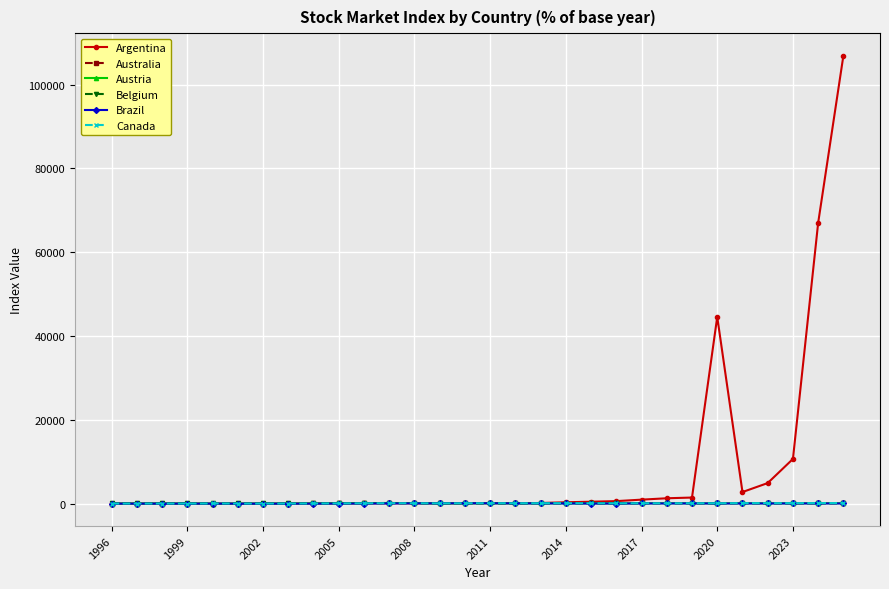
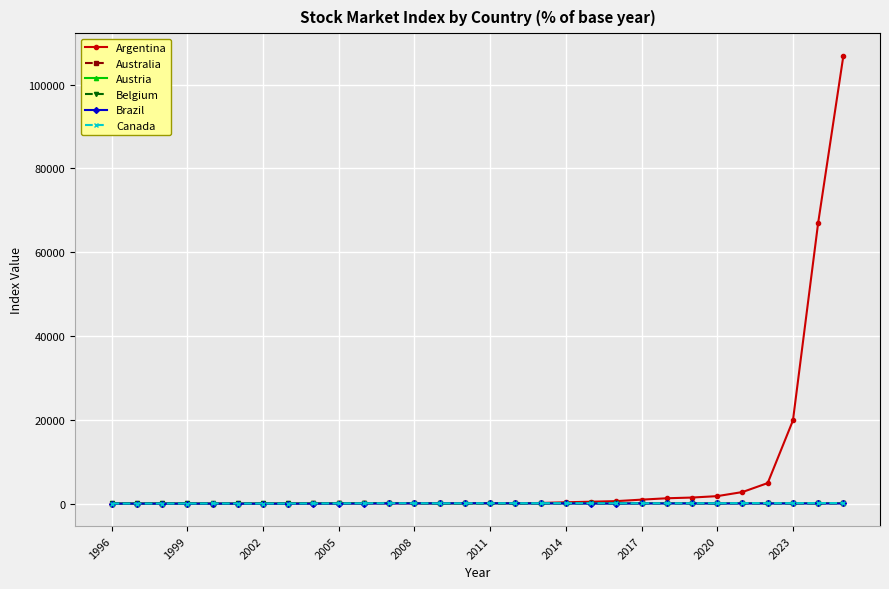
  {
    "Argentina": {
      "2017": 1000,
-     "2020": 45000,
-     "2023": 11000
+     "2020": 2000,
+     "2023": 20000
    }
  }
